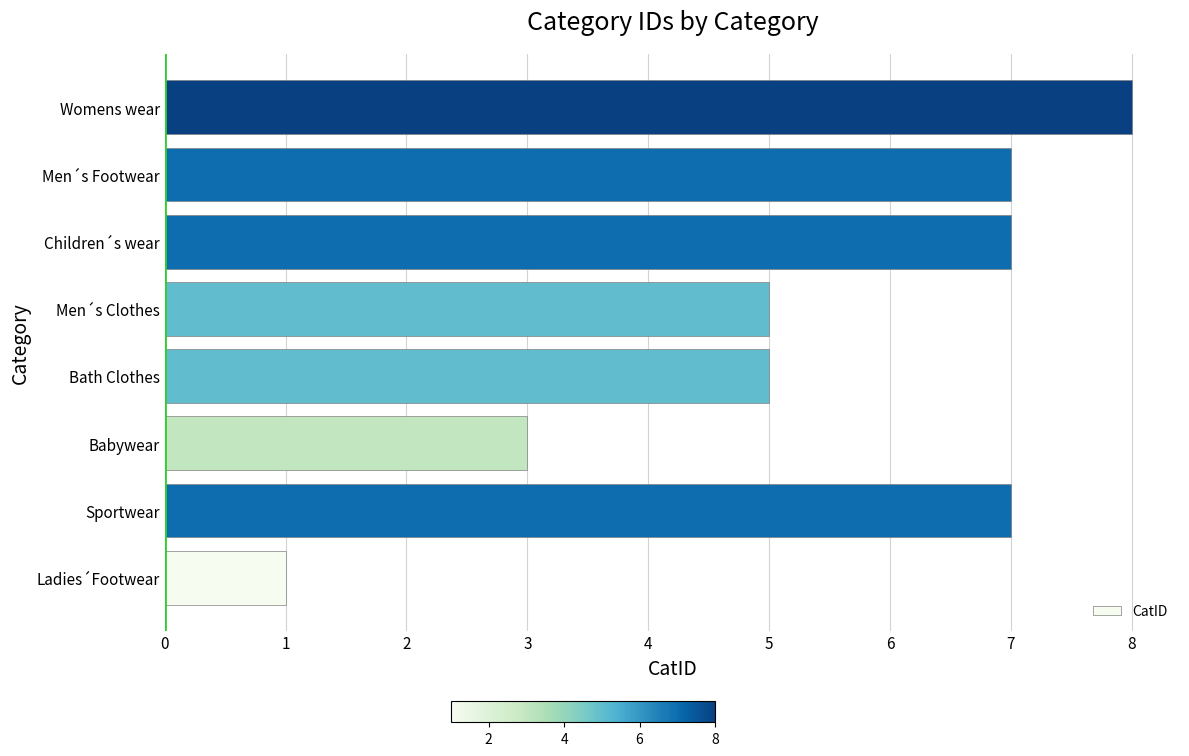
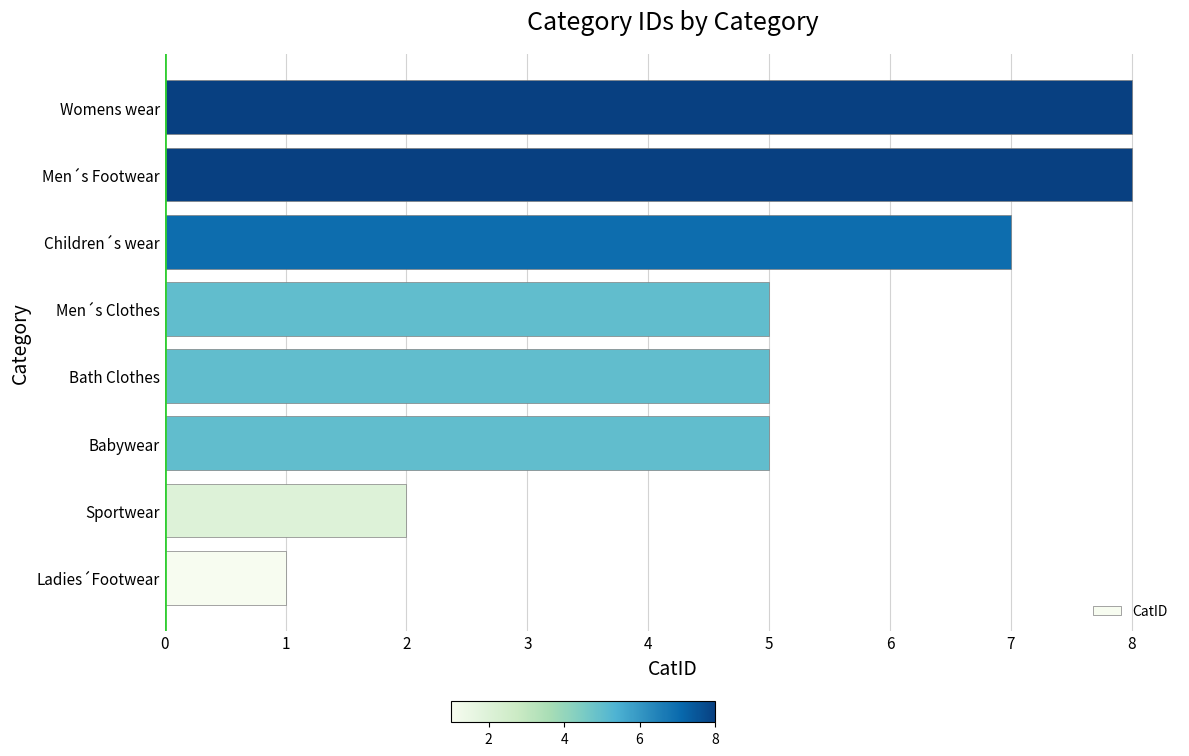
  {
    "Womens wear": 8,
-   "Men´s Footwear": 7,
+   "Men´s Footwear": 8,
    "Children´s wear": 7,
    "Men´s Clothes": 5,
    "Bath Clothes": 5,
-   "Babywear": 3,
-   "Sportwear": 7,
+   "Babywear": 5,
+   "Sportwear": 2,
    "Ladies´Footwear": 1
  }
